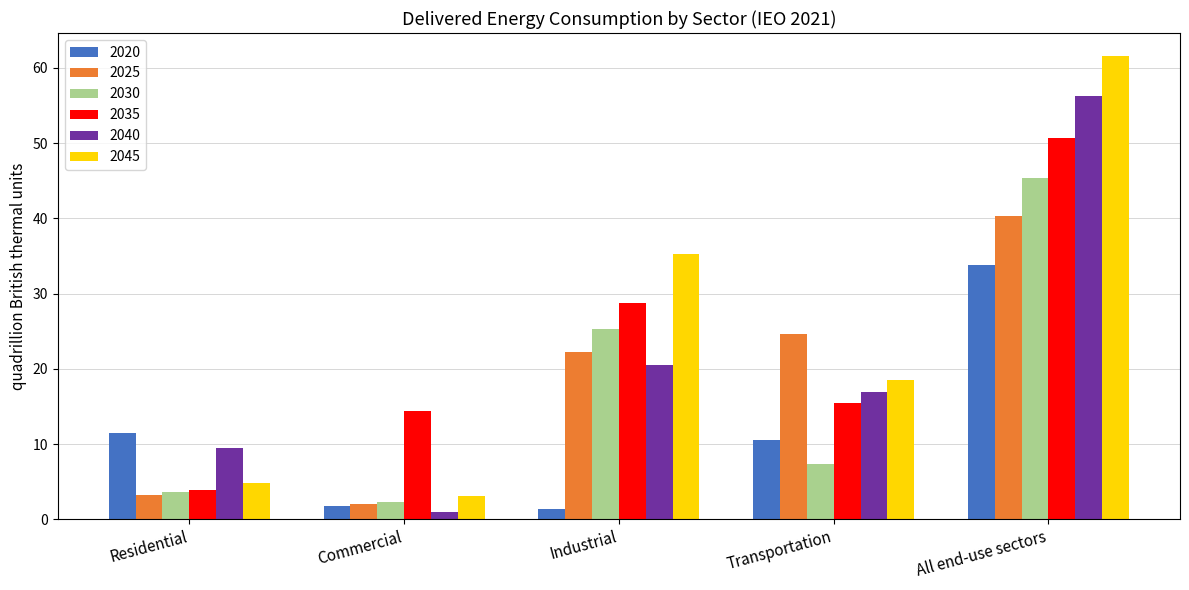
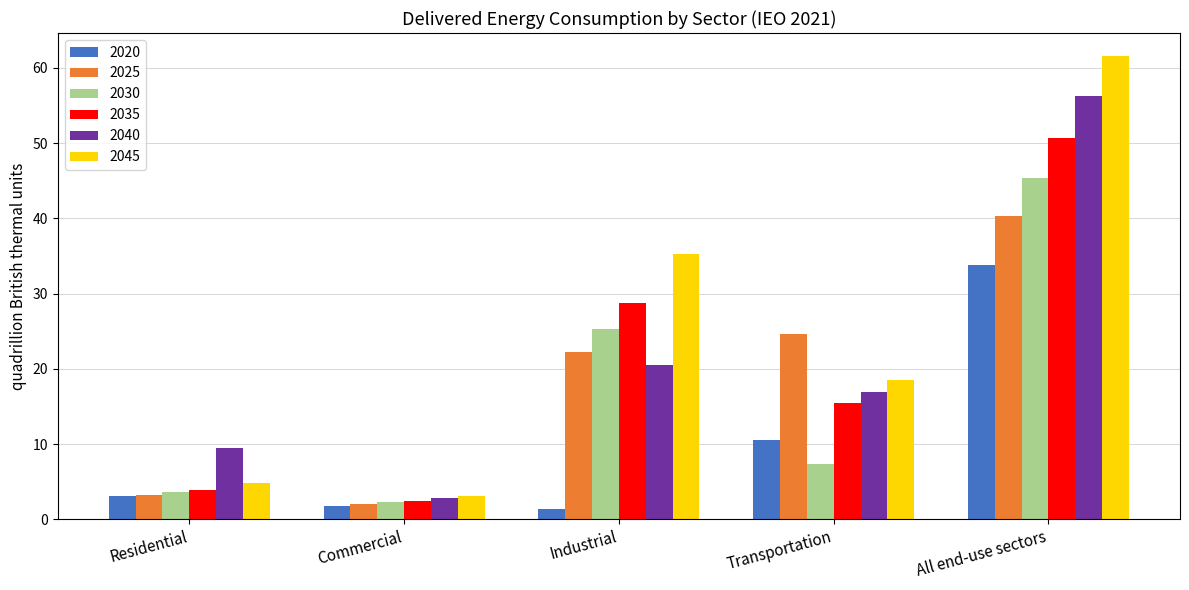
  {
    "2020": {
-     "Residential": 12,
+     "Residential": 3,
      "Commercial": 2,
      "Industrial": 1,
      "Transportation": 10,
      "All end-use sectors": 34
    },
    "2025": {
      "Residential": 3,
      "Commercial": 2,
      "Industrial": 22,
      "Transportation": 25,
      "All end-use sectors": 40
    },
    "2030": {
      "Residential": 4,
      "Commercial": 2,
      "Industrial": 25,
      "Transportation": 7,
      "All end-use sectors": 45
    },
    "2035": {
      "Residential": 4,
-     "Commercial": 14,
+     "Commercial": 2,
      "Industrial": 29,
      "Transportation": 16,
      "All end-use sectors": 51
    },
    "2040": {
      "Residential": 9,
-     "Commercial": 1,
+     "Commercial": 3,
      "Industrial": 21,
      "Transportation": 17,
      "All end-use sectors": 56
    },
    "2045": {
      "Residential": 5,
      "Commercial": 3,
      "Industrial": 35,
      "Transportation": 18,
      "All end-use sectors": 62
    }
  }
